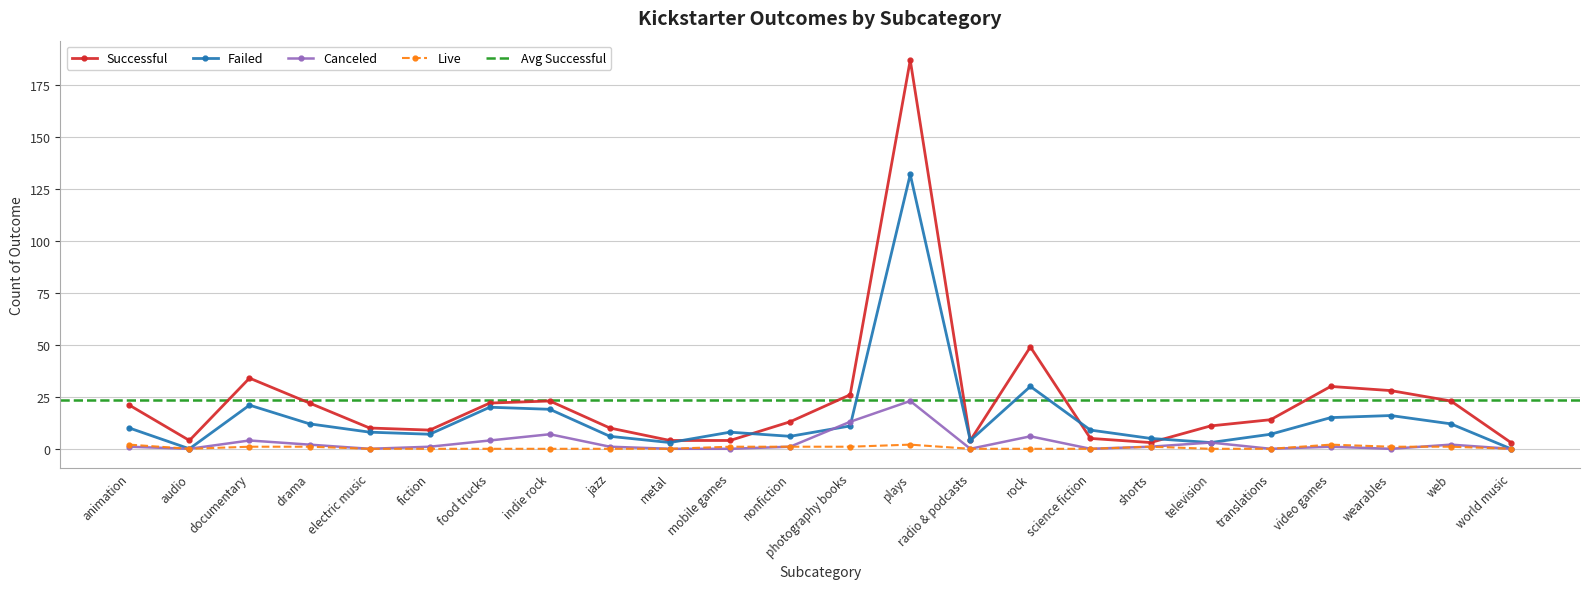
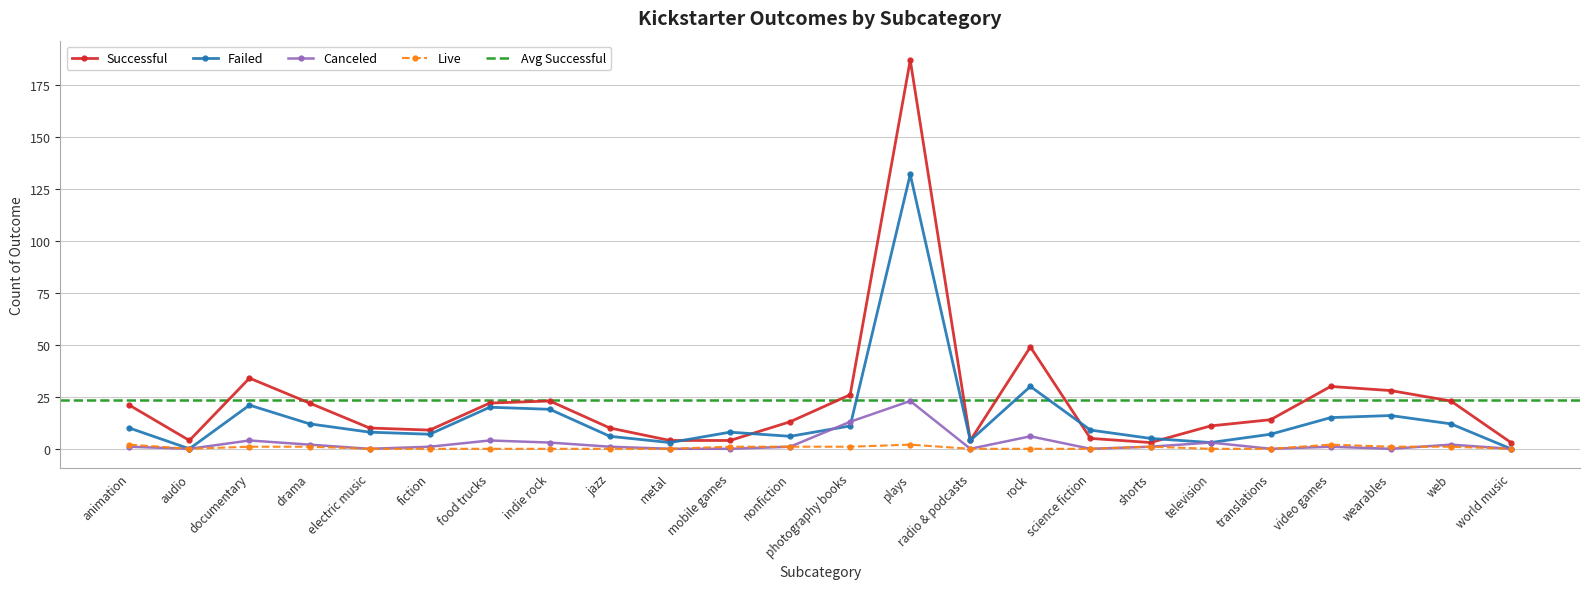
  {
    "Successful": {
      "animation": 21,
      "audio": 4,
      "documentary": 34,
      "drama": 22,
      "electric music": 10,
      "fiction": 9,
      "food trucks": 22,
      "indie rock": 23,
      "jazz": 10,
      "mobile games": 4,
      "nonfiction": 13,
      "photography books": 26,
      "plays": 187,
      "rock": 49,
      "science fiction": 5,
      "shorts": 3,
      "television": 11,
      "translations": 14,
      "video games": 30,
      "wearables": 28,
      "web": 23,
      "world music": 3
    },
    "Failed": {
      "animation": 10,
      "documentary": 21,
      "drama": 12,
      "electric music": 8,
      "fiction": 7,
      "food trucks": 20,
      "indie rock": 19,
      "jazz": 6,
      "mobile games": 8,
      "nonfiction": 6,
      "photography books": 11,
      "plays": 132,
      "rock": 30,
      "science fiction": 9,
      "shorts": 5,
      "translations": 7,
      "video games": 15,
      "wearables": 16,
      "web": 12
    },
    "Canceled": {
      "documentary": 4,
      "food trucks": 4,
-     "indie rock": 7,
+     "indie rock": 3,
      "photography books": 13,
      "plays": 23,
      "rock": 6
    },
    "Live": {
      "documentary": 1,
      "food trucks": 0,
      "indie rock": 0,
      "photography books": 1,
      "plays": 2,
      "rock": 0,
      "television": 0
    }
  }
